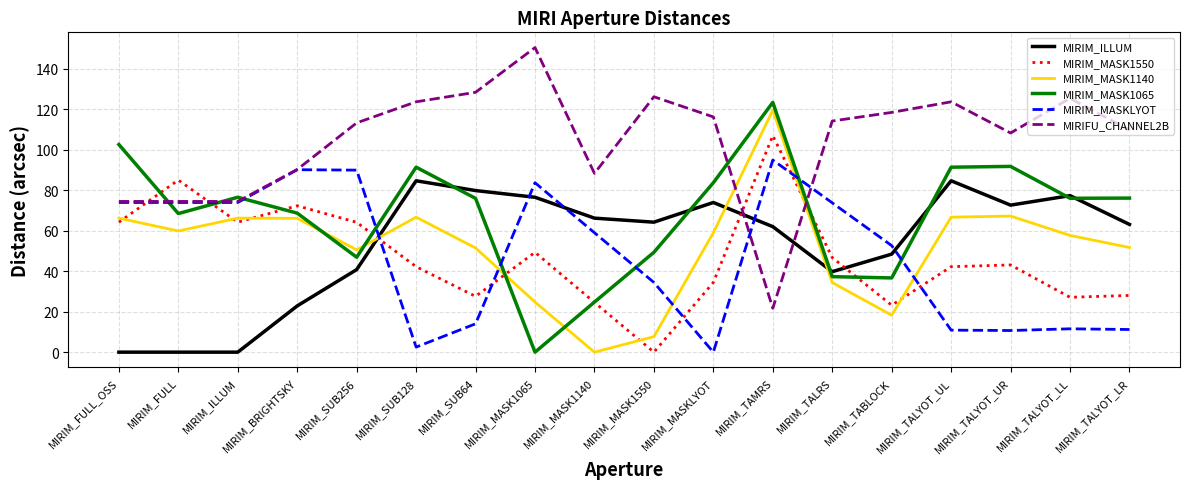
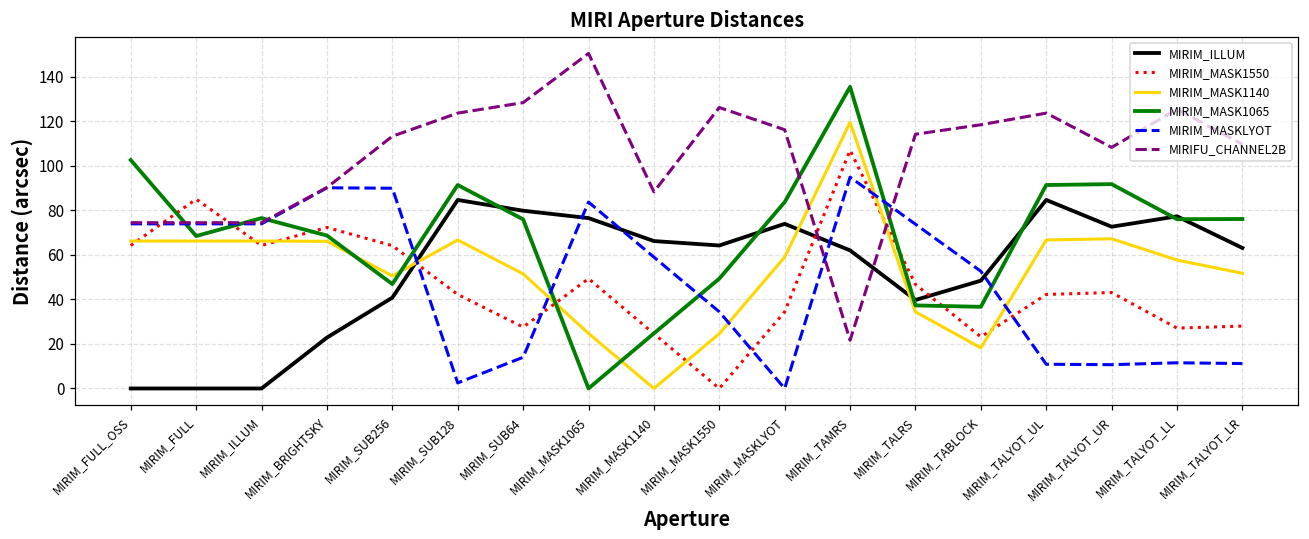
  {
    "MIRIM_ILLUM": {
      "MIRIM_FULL_OSS": 0,
      "MIRIM_FULL": 0,
      "MIRIM_ILLUM": 0,
      "MIRIM_BRIGHTSKY": 23,
      "MIRIM_SUB256": 41,
      "MIRIM_SUB128": 85,
      "MIRIM_SUB64": 80,
      "MIRIM_MASK1065": 76,
      "MIRIM_MASK1140": 66,
      "MIRIM_MASK1550": 64,
      "MIRIM_MASKLYOT": 74,
      "MIRIM_TAMRS": 62,
      "MIRIM_TALRS": 40,
      "MIRIM_TABLOCK": 48,
      "MIRIM_TALYOT_UL": 85,
      "MIRIM_TALYOT_UR": 73,
      "MIRIM_TALYOT_LL": 77,
      "MIRIM_TALYOT_LR": 63
    },
    "MIRIM_MASK1550": {
      "MIRIM_FULL_OSS": 64,
      "MIRIM_FULL": 85,
      "MIRIM_ILLUM": 64,
      "MIRIM_BRIGHTSKY": 72,
      "MIRIM_SUB256": 64,
      "MIRIM_SUB128": 42,
      "MIRIM_SUB64": 28,
      "MIRIM_MASK1065": 49,
      "MIRIM_MASK1550": 0,
      "MIRIM_MASKLYOT": 34,
      "MIRIM_TAMRS": 107,
      "MIRIM_TALRS": 47,
      "MIRIM_TABLOCK": 23,
      "MIRIM_TALYOT_UL": 42,
      "MIRIM_TALYOT_UR": 43,
      "MIRIM_TALYOT_LL": 27,
      "MIRIM_TALYOT_LR": 28
    },
    "MIRIM_MASK1140": {
      "MIRIM_FULL_OSS": 66,
-     "MIRIM_FULL": 60,
+     "MIRIM_FULL": 66,
      "MIRIM_ILLUM": 66,
      "MIRIM_BRIGHTSKY": 66,
      "MIRIM_SUB256": 51,
      "MIRIM_SUB128": 67,
      "MIRIM_SUB64": 51,
      "MIRIM_MASK1065": 25,
      "MIRIM_MASK1140": 0,
-     "MIRIM_MASK1550": 8,
+     "MIRIM_MASK1550": 25,
      "MIRIM_MASKLYOT": 59,
      "MIRIM_TAMRS": 119,
      "MIRIM_TALRS": 34,
      "MIRIM_TABLOCK": 18,
      "MIRIM_TALYOT_UL": 67,
      "MIRIM_TALYOT_UR": 67,
      "MIRIM_TALYOT_LL": 58,
      "MIRIM_TALYOT_LR": 52
    },
    "MIRIM_MASK1065": {
      "MIRIM_FULL_OSS": 103,
      "MIRIM_FULL": 68,
      "MIRIM_ILLUM": 76,
      "MIRIM_BRIGHTSKY": 69,
      "MIRIM_SUB256": 47,
      "MIRIM_SUB128": 91,
      "MIRIM_SUB64": 76,
      "MIRIM_MASK1065": 0,
      "MIRIM_MASK1550": 49,
      "MIRIM_MASKLYOT": 84,
-     "MIRIM_TAMRS": 123,
+     "MIRIM_TAMRS": 135,
      "MIRIM_TALRS": 37,
      "MIRIM_TABLOCK": 37,
      "MIRIM_TALYOT_UL": 91,
      "MIRIM_TALYOT_UR": 92,
      "MIRIM_TALYOT_LL": 76,
      "MIRIM_TALYOT_LR": 76
    },
    "MIRIM_MASKLYOT": {
      "MIRIM_SUB256": 90,
      "MIRIM_SUB128": 3,
      "MIRIM_SUB64": 14,
      "MIRIM_MASK1065": 84,
      "MIRIM_MASK1140": 59,
      "MIRIM_MASK1550": 34,
      "MIRIM_MASKLYOT": 0,
      "MIRIM_TAMRS": 95,
      "MIRIM_TALRS": 74,
      "MIRIM_TABLOCK": 53,
      "MIRIM_TALYOT_UL": 11,
      "MIRIM_TALYOT_UR": 11,
      "MIRIM_TALYOT_LL": 12,
      "MIRIM_TALYOT_LR": 11
    },
    "MIRIFU_CHANNEL2B": {
      "MIRIM_SUB256": 113,
      "MIRIM_SUB128": 124,
      "MIRIM_SUB64": 128,
      "MIRIM_MASK1065": 150,
      "MIRIM_MASK1140": 88,
      "MIRIM_MASK1550": 126,
      "MIRIM_MASKLYOT": 116,
      "MIRIM_TAMRS": 22,
      "MIRIM_TALRS": 114,
      "MIRIM_TABLOCK": 118,
      "MIRIM_TALYOT_UL": 124,
      "MIRIM_TALYOT_UR": 108
    }
  }
